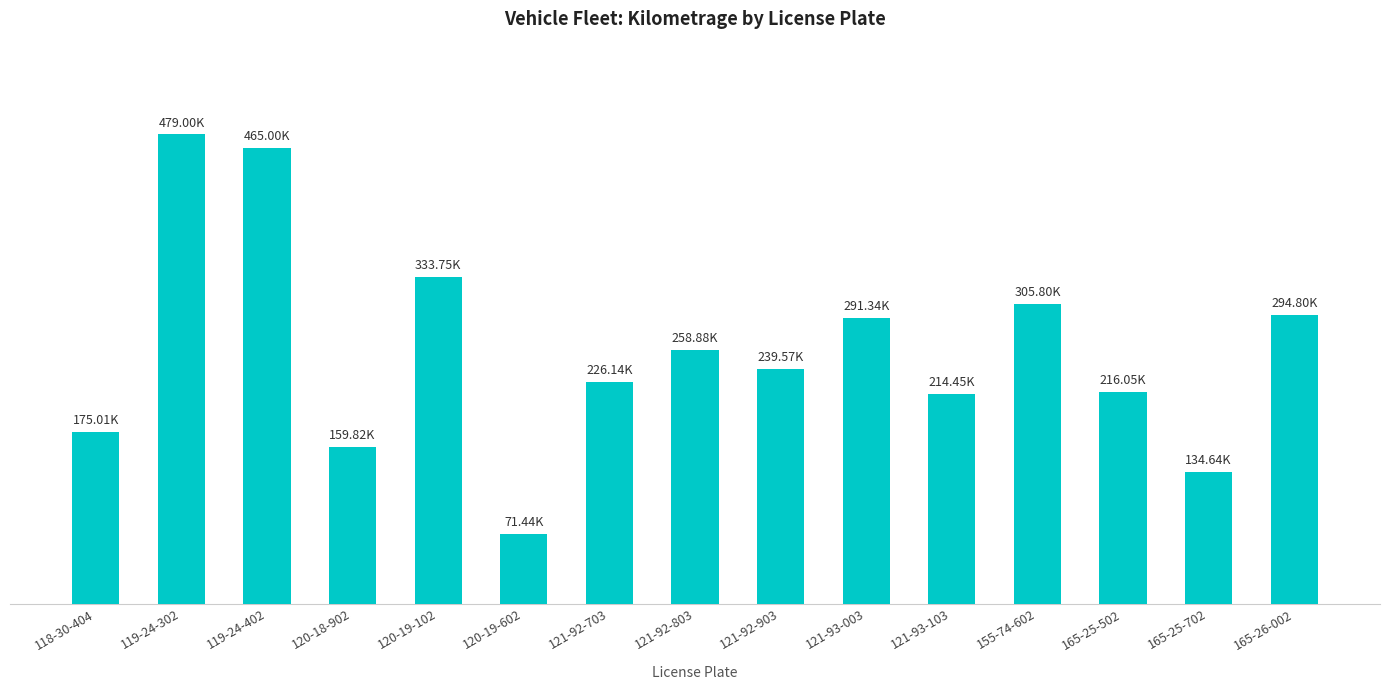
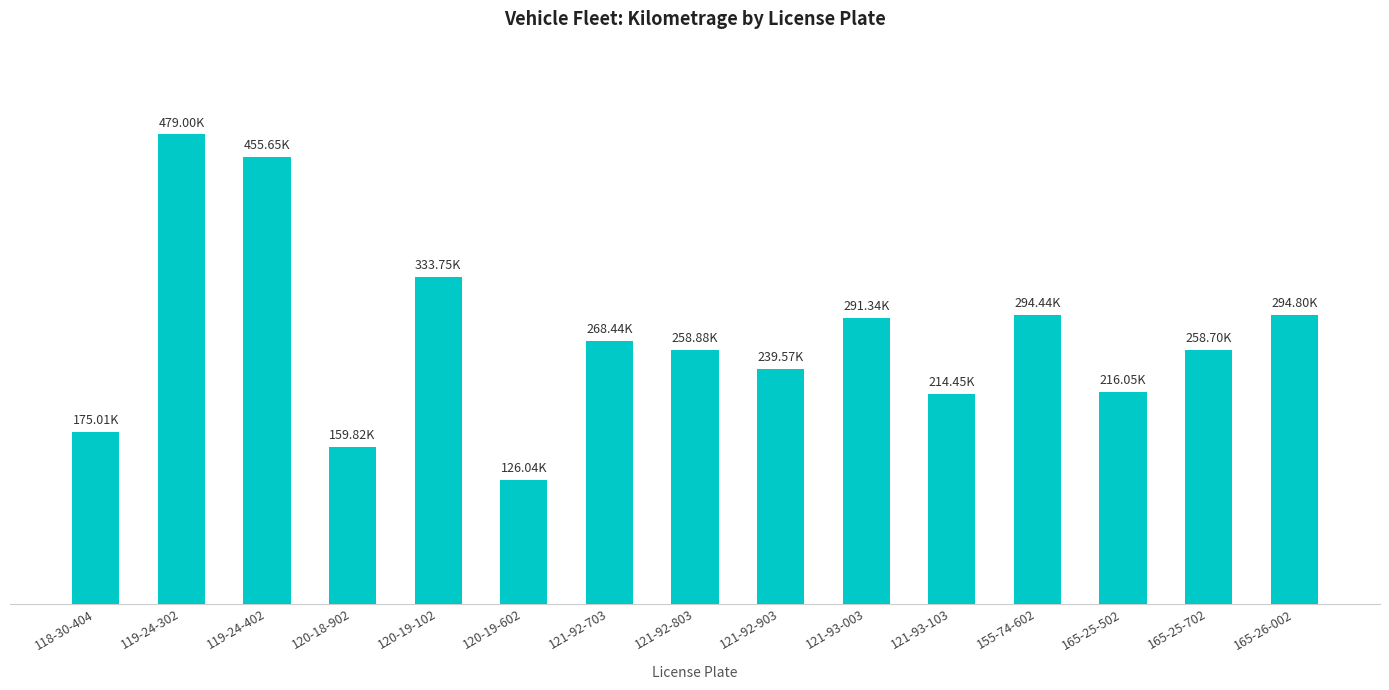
  {
    "118-30-404": "175.01K",
    "119-24-302": "479.00K",
-   "119-24-402": "465.00K",
+   "119-24-402": "455.65K",
    "120-18-902": "159.82K",
    "120-19-102": "333.75K",
-   "120-19-602": "71.44K",
-   "121-92-703": "226.14K",
+   "120-19-602": "126.04K",
+   "121-92-703": "268.44K",
    "121-92-803": "258.88K",
    "121-92-903": "239.57K",
    "121-93-003": "291.34K",
    "121-93-103": "214.45K",
-   "155-74-602": "305.80K",
+   "155-74-602": "294.44K",
    "165-25-502": "216.05K",
-   "165-25-702": "134.64K",
+   "165-25-702": "258.70K",
    "165-26-002": "294.80K"
  }
